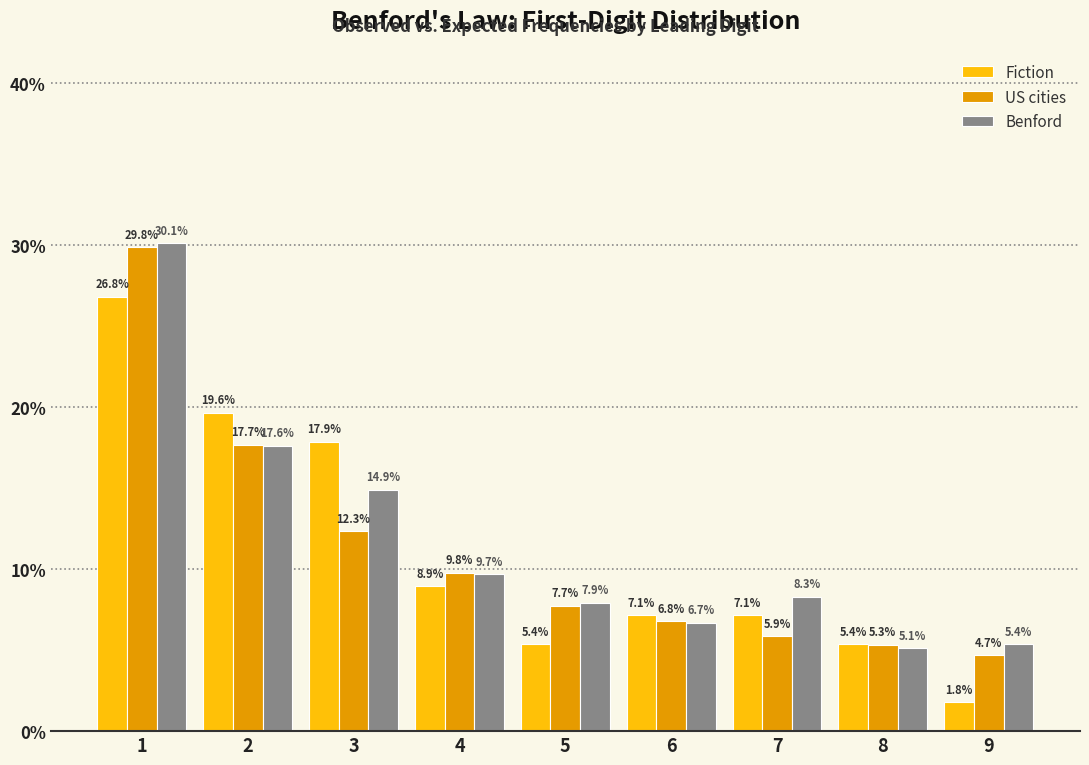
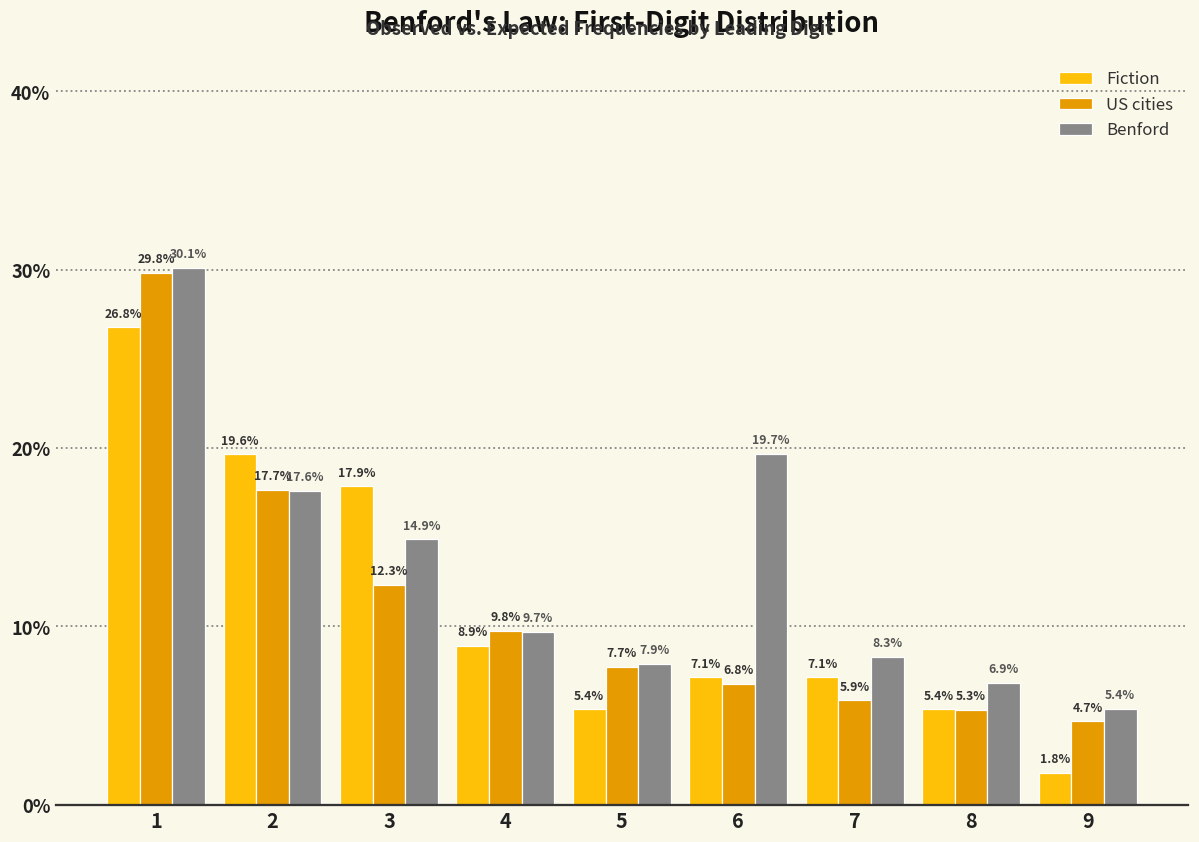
  {
    "Benford": {
      "1": "30.1%",
      "2": "17.6%",
      "3": "14.9%",
      "4": "9.7%",
      "5": "7.9%",
-     "6": "6.7%",
+     "6": "19.7%",
      "7": "8.3%",
-     "8": "5.1%",
+     "8": "6.9%",
      "9": "5.4%"
    }
  }
